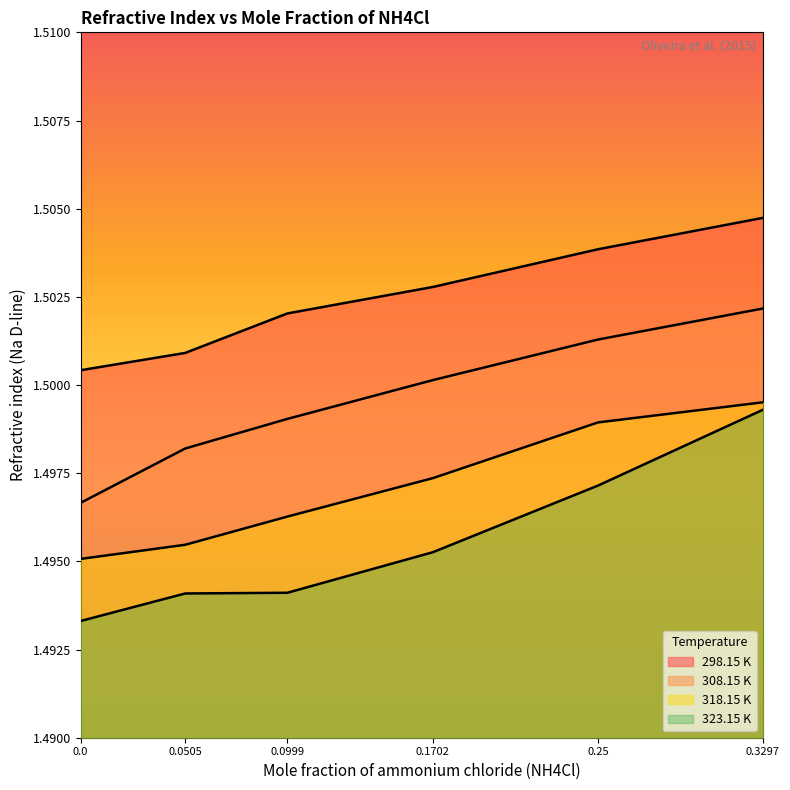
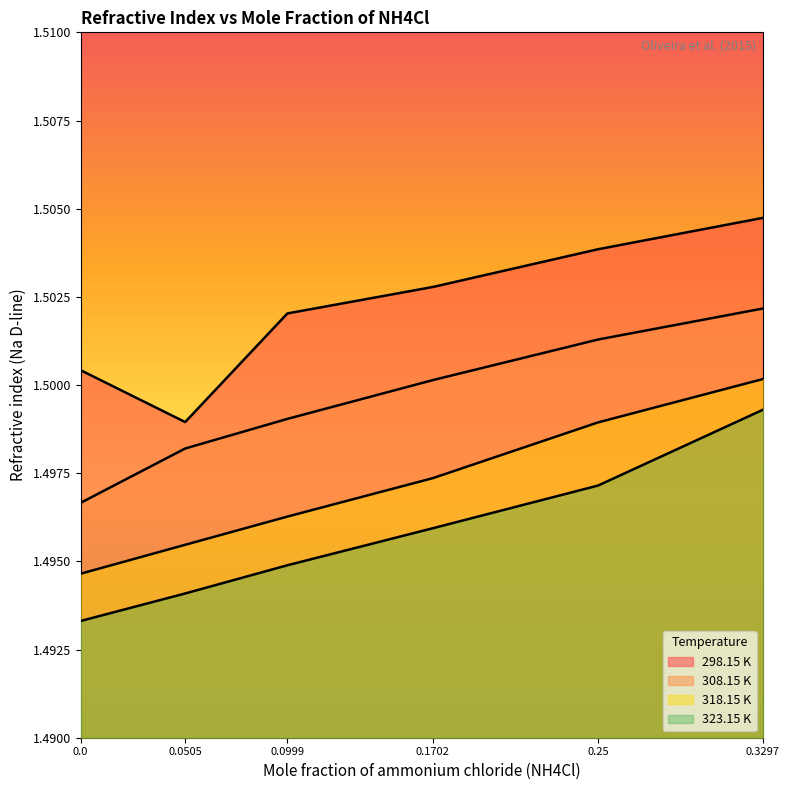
  {
    "298.15 K": {
      "0.0": 1.5004,
-     "0.0505": 1.5009,
+     "0.0505": 1.4990,
      "0.0999": 1.5020,
      "0.1702": 1.5028,
      "0.25": 1.5039,
      "0.3297": 1.5047
    },
    "308.15 K": {
      "0.0": 1.4967,
      "0.0505": 1.4982,
      "0.0999": 1.4990,
      "0.1702": 1.5001,
      "0.25": 1.5013,
      "0.3297": 1.5022
    },
    "318.15 K": {
-     "0.0": 1.4951,
+     "0.0": 1.4947,
      "0.0505": 1.4955,
      "0.0999": 1.4963,
      "0.1702": 1.4974,
      "0.25": 1.4989,
-     "0.3297": 1.4995
+     "0.3297": 1.5002
    },
    "323.15 K": {
      "0.0": 1.4933,
      "0.0505": 1.4941,
-     "0.0999": 1.4941,
-     "0.1702": 1.4953,
+     "0.0999": 1.4949,
+     "0.1702": 1.4959,
      "0.25": 1.4972,
      "0.3297": 1.4993
    }
  }
